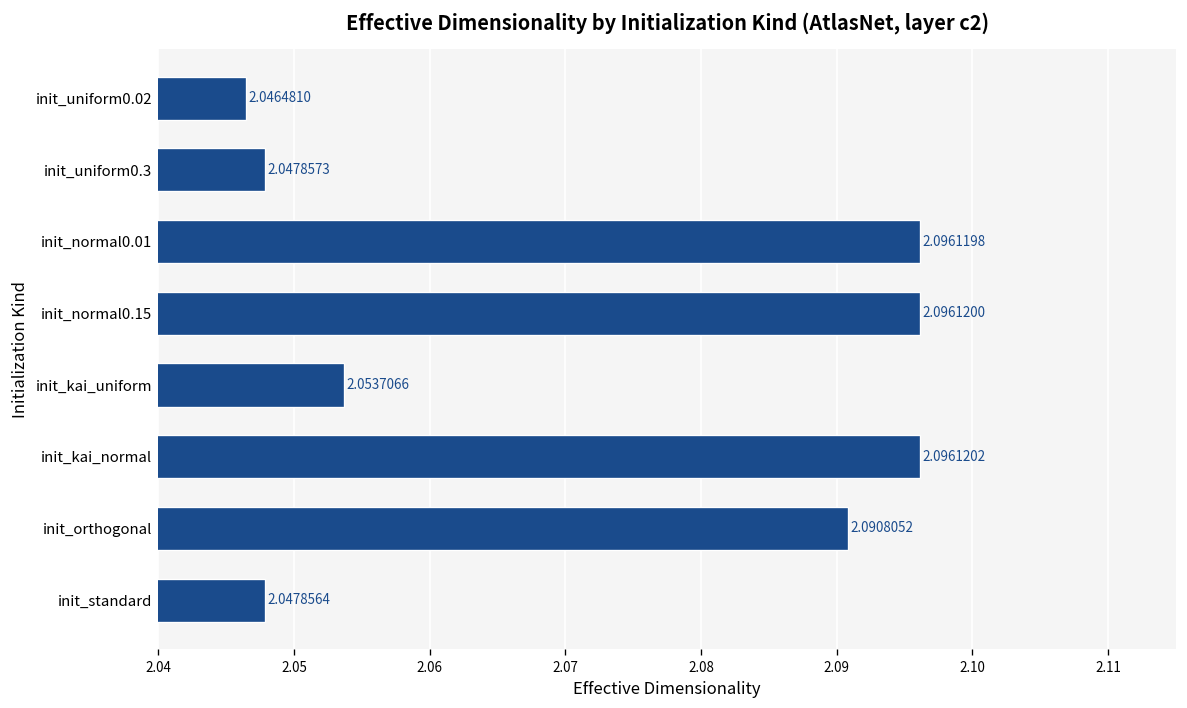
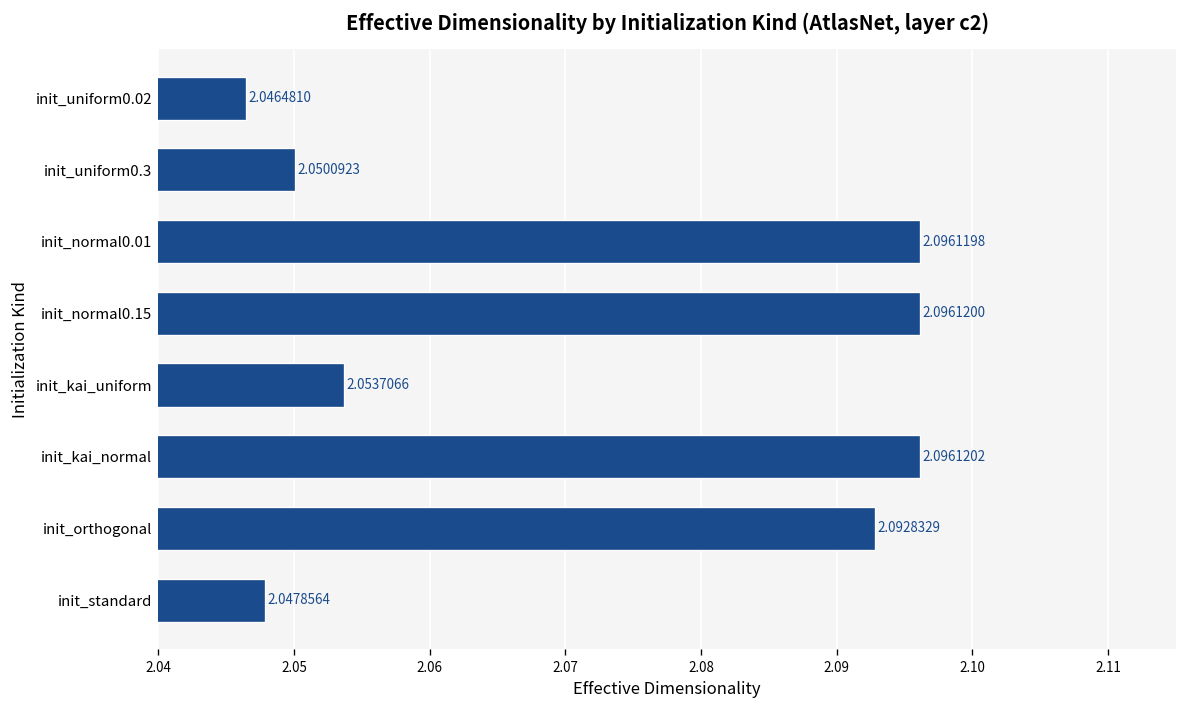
  {
    "init_uniform0.02": 2.0464810,
-   "init_uniform0.3": 2.0478573,
+   "init_uniform0.3": 2.0500923,
    "init_normal0.01": 2.0961198,
    "init_normal0.15": 2.0961200,
    "init_kai_uniform": 2.0537066,
    "init_kai_normal": 2.0961202,
-   "init_orthogonal": 2.0908052,
+   "init_orthogonal": 2.0928329,
    "init_standard": 2.0478564
  }
